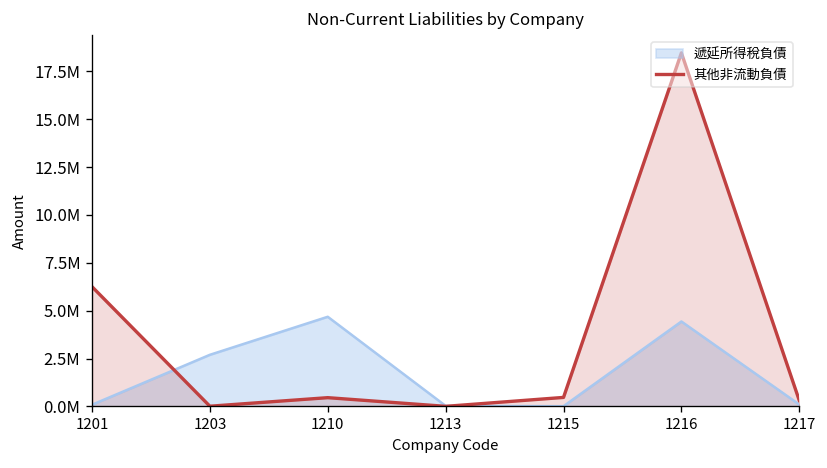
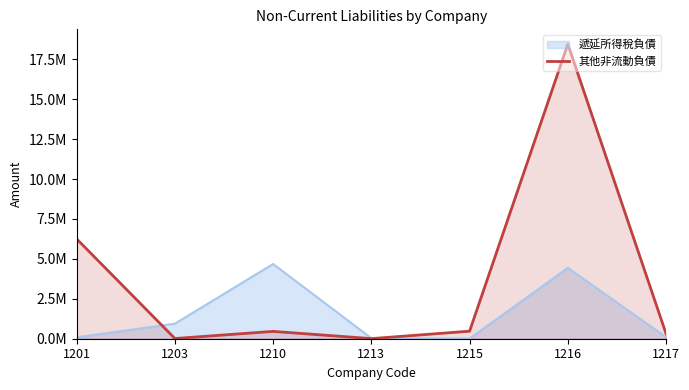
  {
    "遞延所得稅負債": {
      "1201": 100000,
-     "1203": 2700000,
+     "1203": 900000,
      "1210": 4700000,
      "1215": 0,
      "1216": 4400000,
      "1217": 100000
    },
    "其他非流動負債": {
      "1201": 6300000,
      "1203": 0,
      "1210": 500000,
      "1215": 500000,
      "1217": 300000
    }
  }
